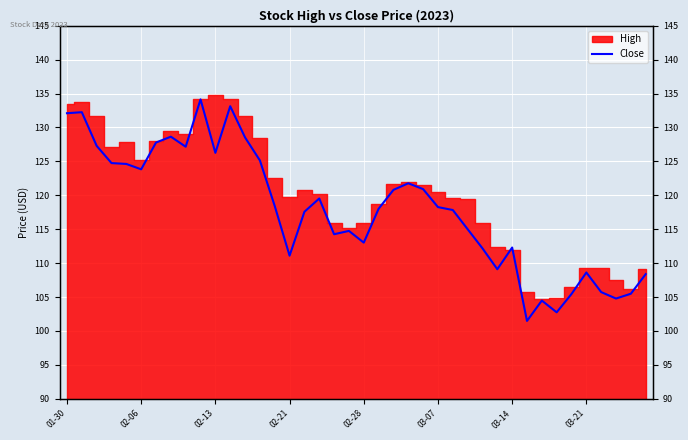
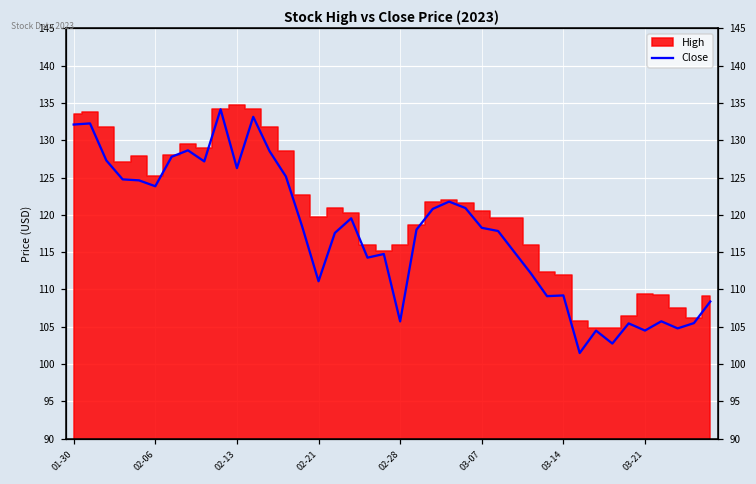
  {
    "Close": {
      "01-30": 132,
      "02-06": 124,
      "02-13": 126,
      "02-21": 111,
-     "02-28": 113,
+     "02-28": 106,
      "03-07": 118,
-     "03-14": 112,
-     "03-21": 109
+     "03-14": 109,
+     "03-21": 104
    }
  }
